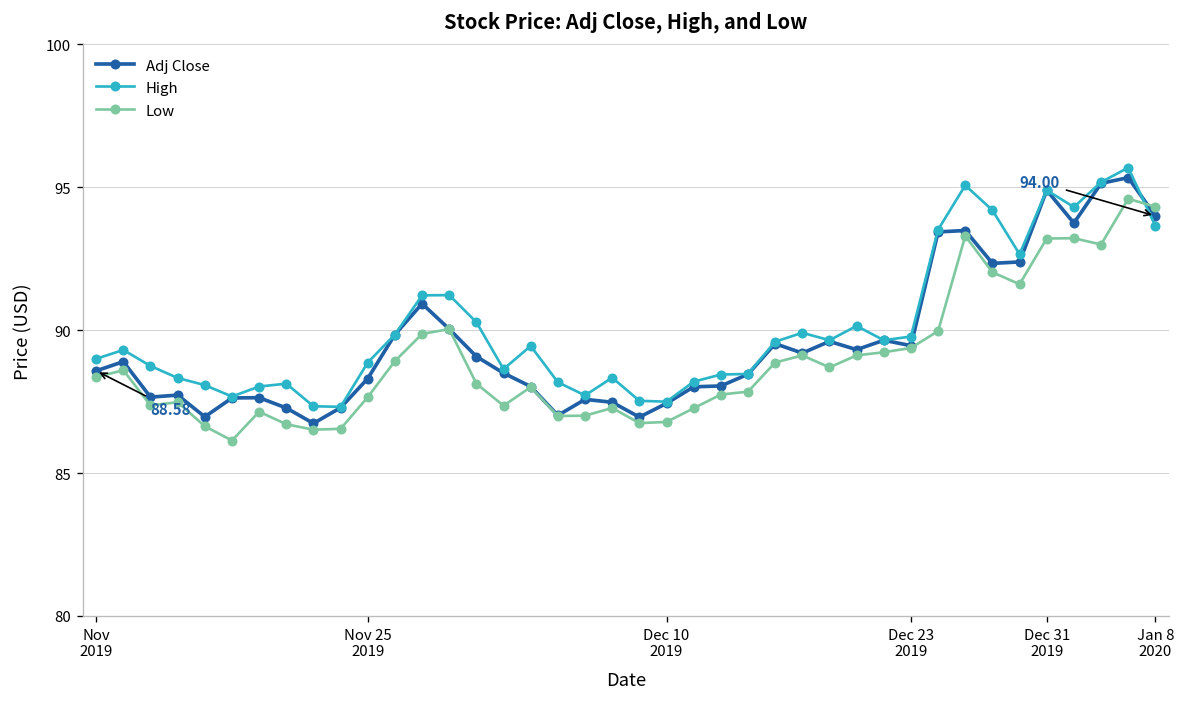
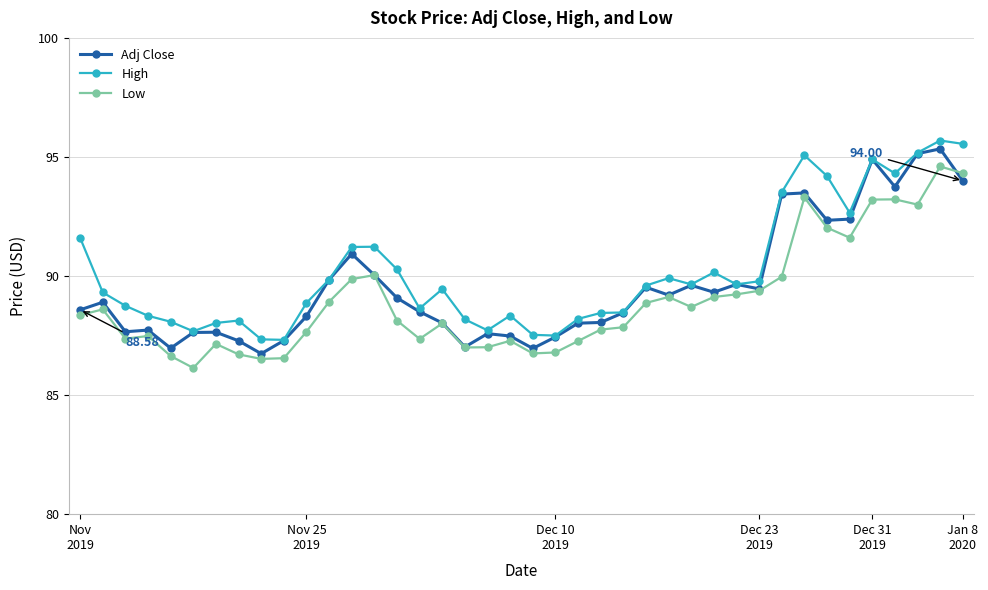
  {
    "Adj Close": {
      "Nov 2019": 88.6,
      "Nov 25 2019": 88.3,
      "Jan 8 2020": 94.0
    },
    "High": {
-     "Nov 2019": 89.0,
+     "Nov 2019": 91.6,
      "Nov 25 2019": 88.9,
      "Dec 23 2019": 89.8,
-     "Jan 8 2020": 93.7
+     "Jan 8 2020": 95.6
    },
    "Low": {
      "Nov 2019": 88.4,
      "Nov 25 2019": 87.7,
      "Dec 10 2019": 86.8,
      "Dec 31 2019": 93.2,
      "Jan 8 2020": 94.3
    }
  }
